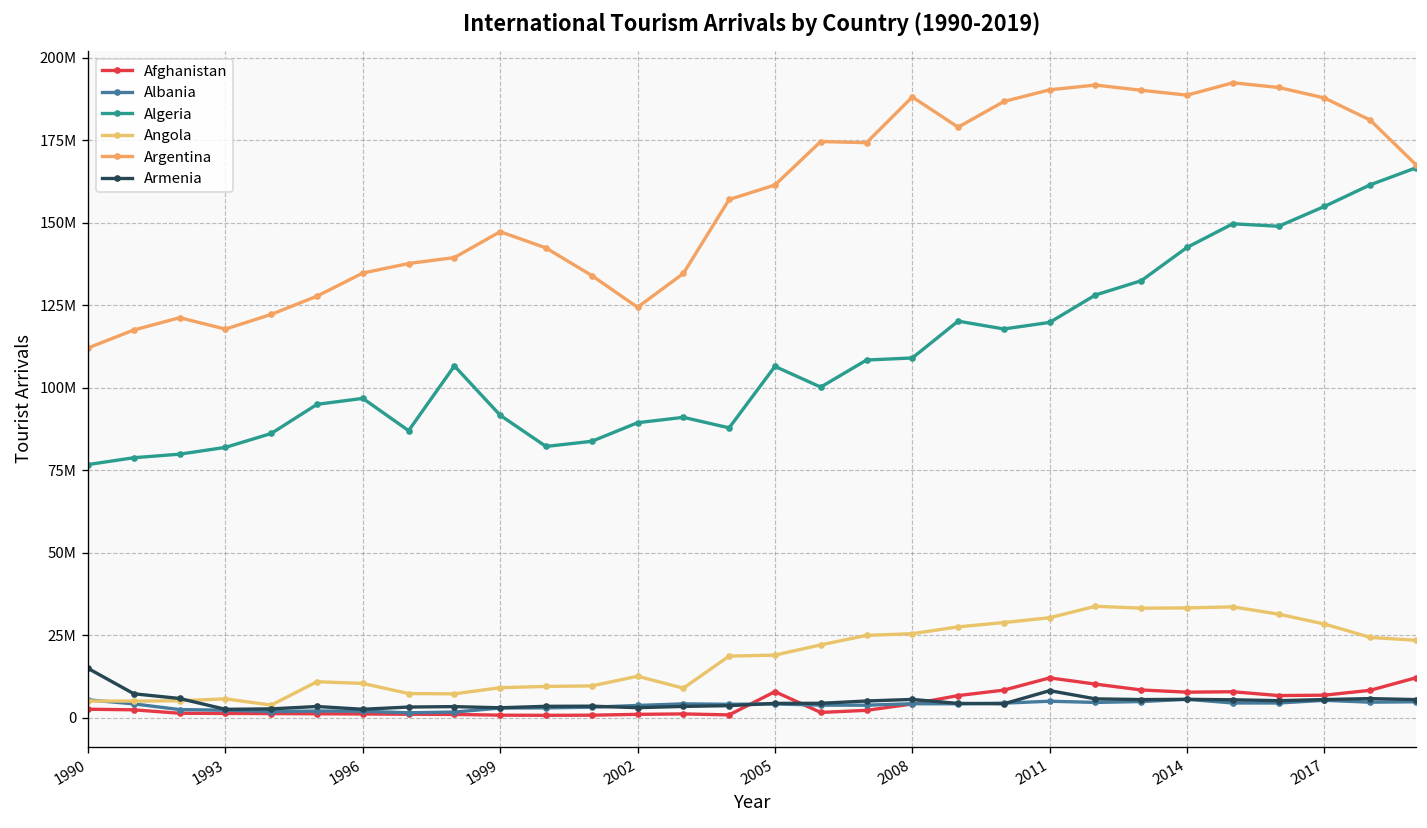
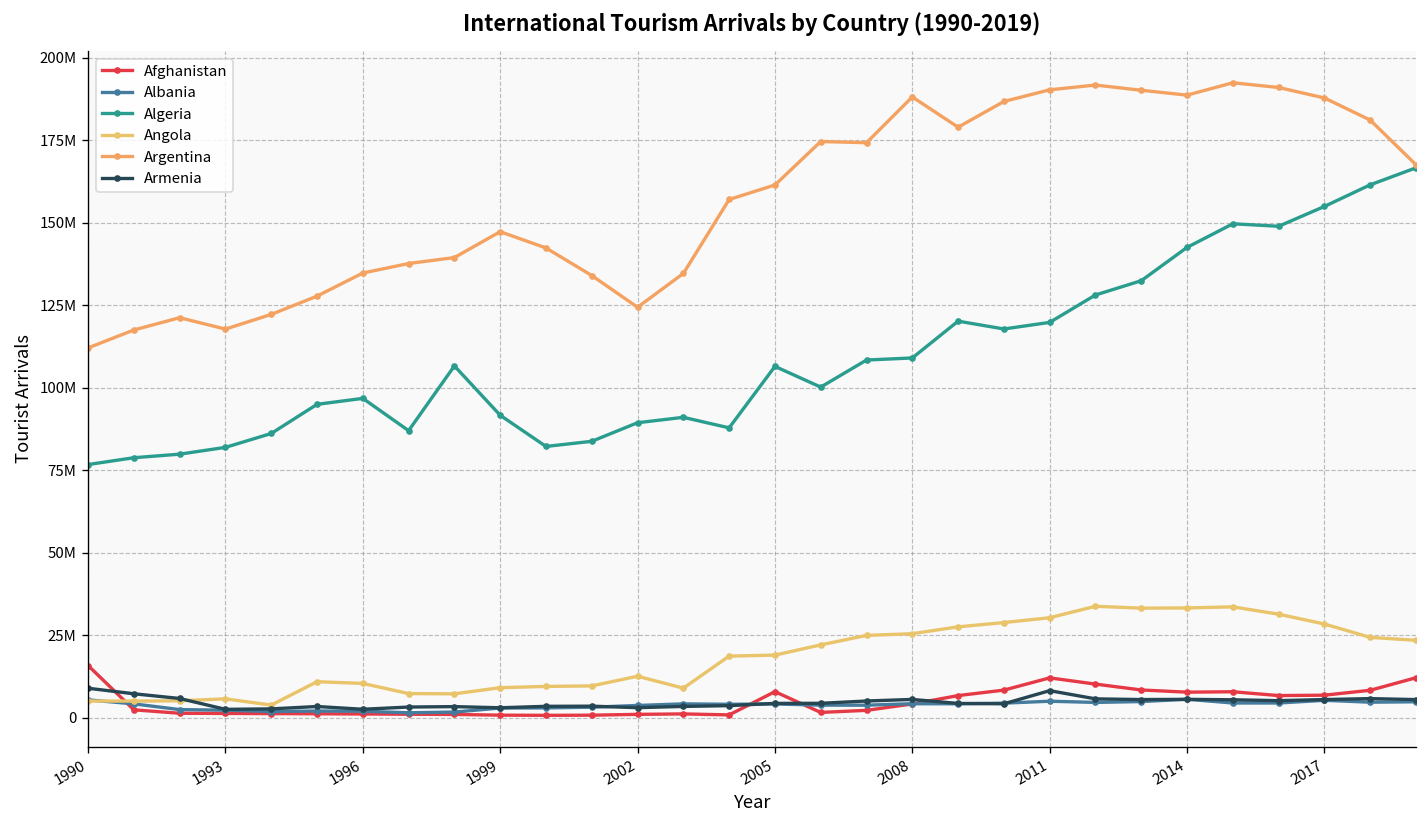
  {
    "Afghanistan": {
-     "1990": 3000000,
+     "1990": 16000000,
      "1993": 1000000,
      "1999": 1000000,
      "2002": 1000000,
      "2005": 8000000,
      "2011": 12000000,
      "2014": 8000000,
      "2017": 7000000
    },
    "Armenia": {
-     "1990": 15000000,
+     "1990": 9000000,
      "2008": 6000000,
      "2011": 8000000
    }
  }
